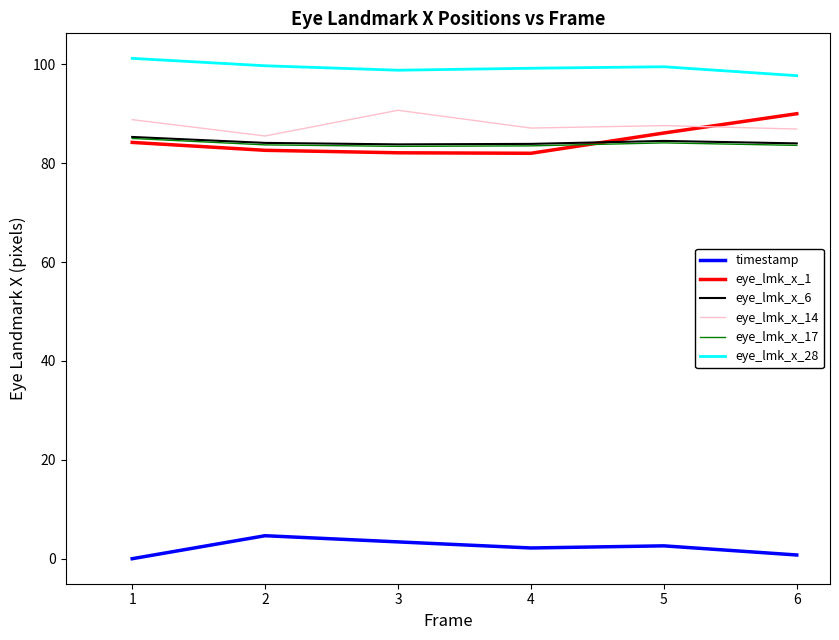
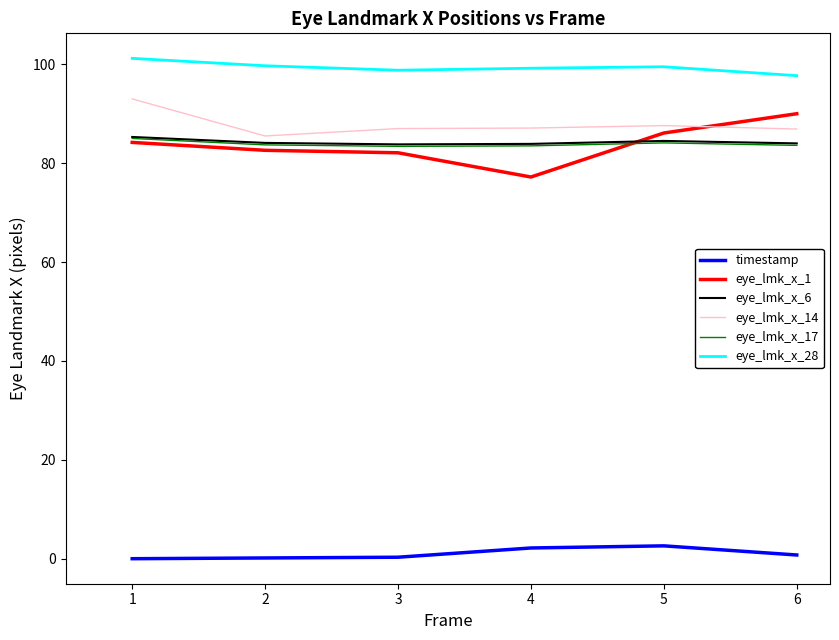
  {
    "timestamp": {
      "1": 0,
-     "2": 5,
-     "3": 3,
+     "2": 0,
+     "3": 0,
      "4": 2,
      "5": 3,
      "6": 1
    },
    "eye_lmk_x_1": {
      "1": 84,
      "2": 83,
      "3": 82,
-     "4": 82,
+     "4": 77,
      "5": 86,
      "6": 90
    },
    "eye_lmk_x_14": {
-     "1": 89,
+     "1": 93,
      "2": 86,
-     "3": 91,
+     "3": 87,
      "4": 87,
      "5": 88,
      "6": 87
    },
    "eye_lmk_x_28": {
      "1": 101,
      "2": 100,
      "3": 99,
      "4": 99,
      "5": 100,
      "6": 98
    }
  }
